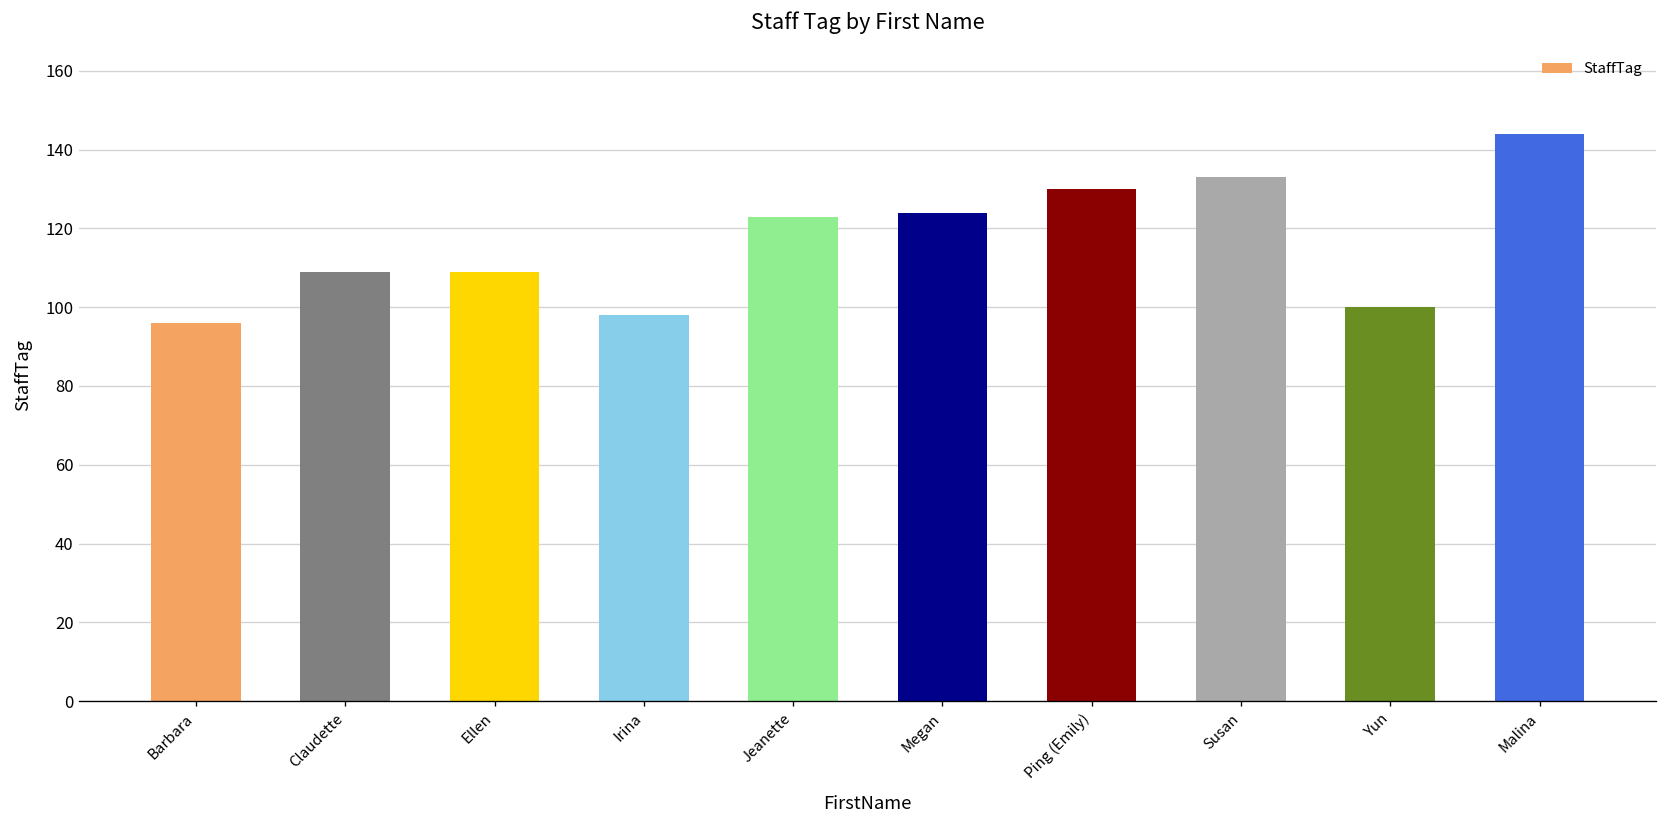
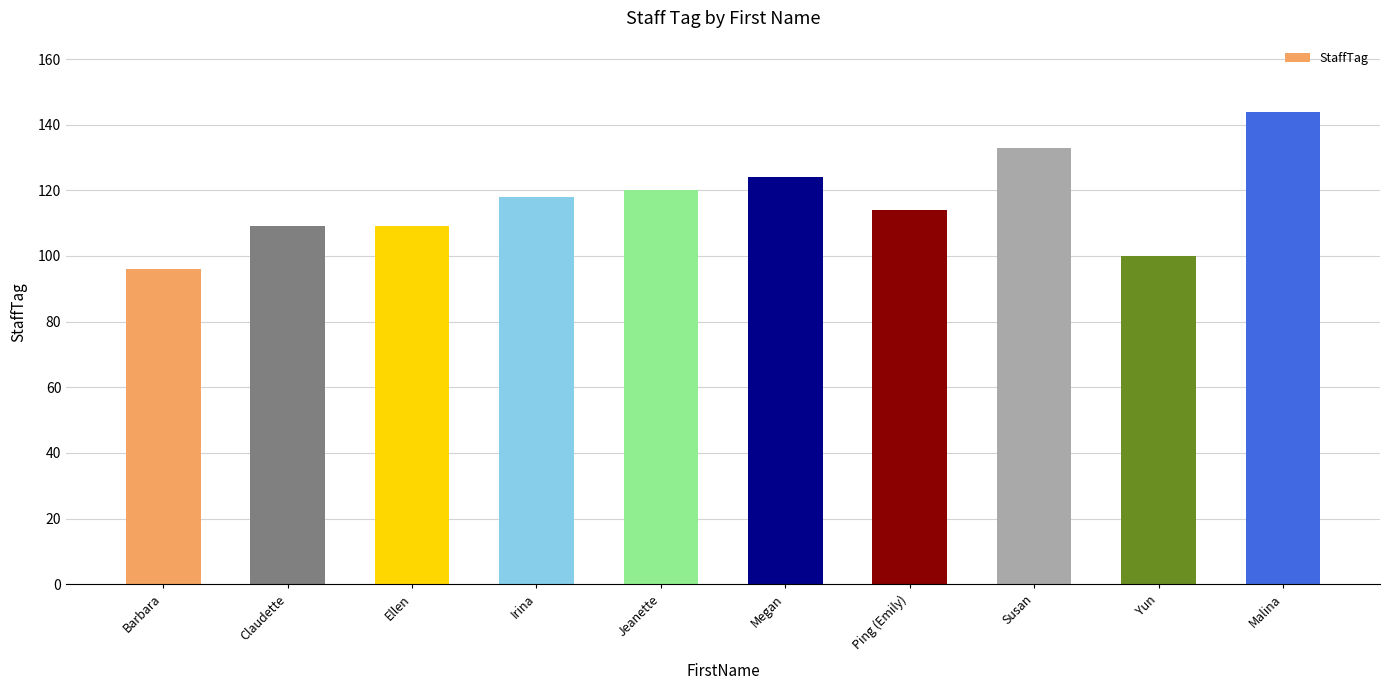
  {
    "Barbara": 96,
    "Claudette": 109,
    "Ellen": 109,
-   "Irina": 98,
-   "Jeanette": 123,
+   "Irina": 118,
+   "Jeanette": 120,
    "Megan": 124,
-   "Ping (Emily)": 130,
+   "Ping (Emily)": 114,
    "Susan": 133,
    "Yun": 100,
    "Malina": 144
  }
